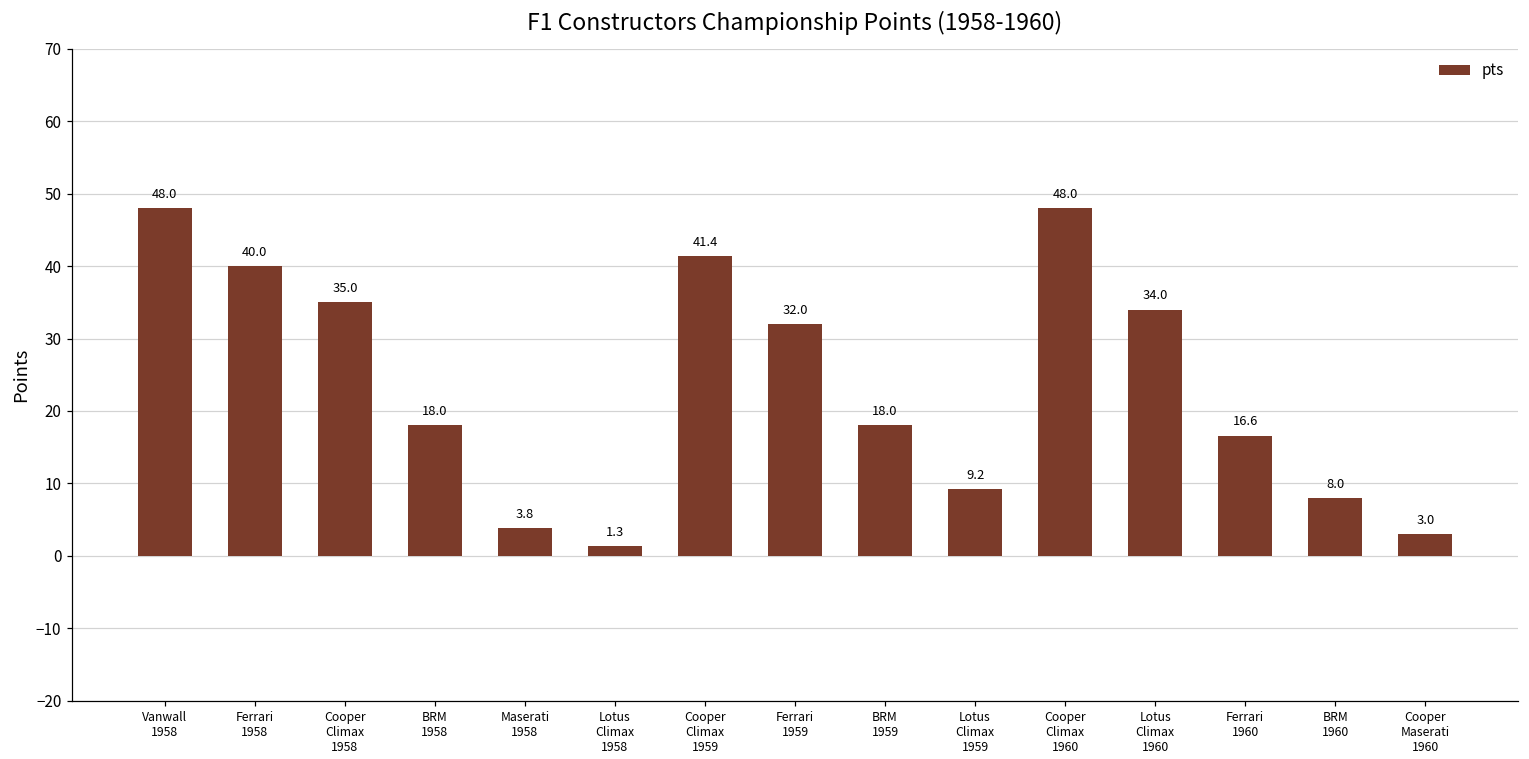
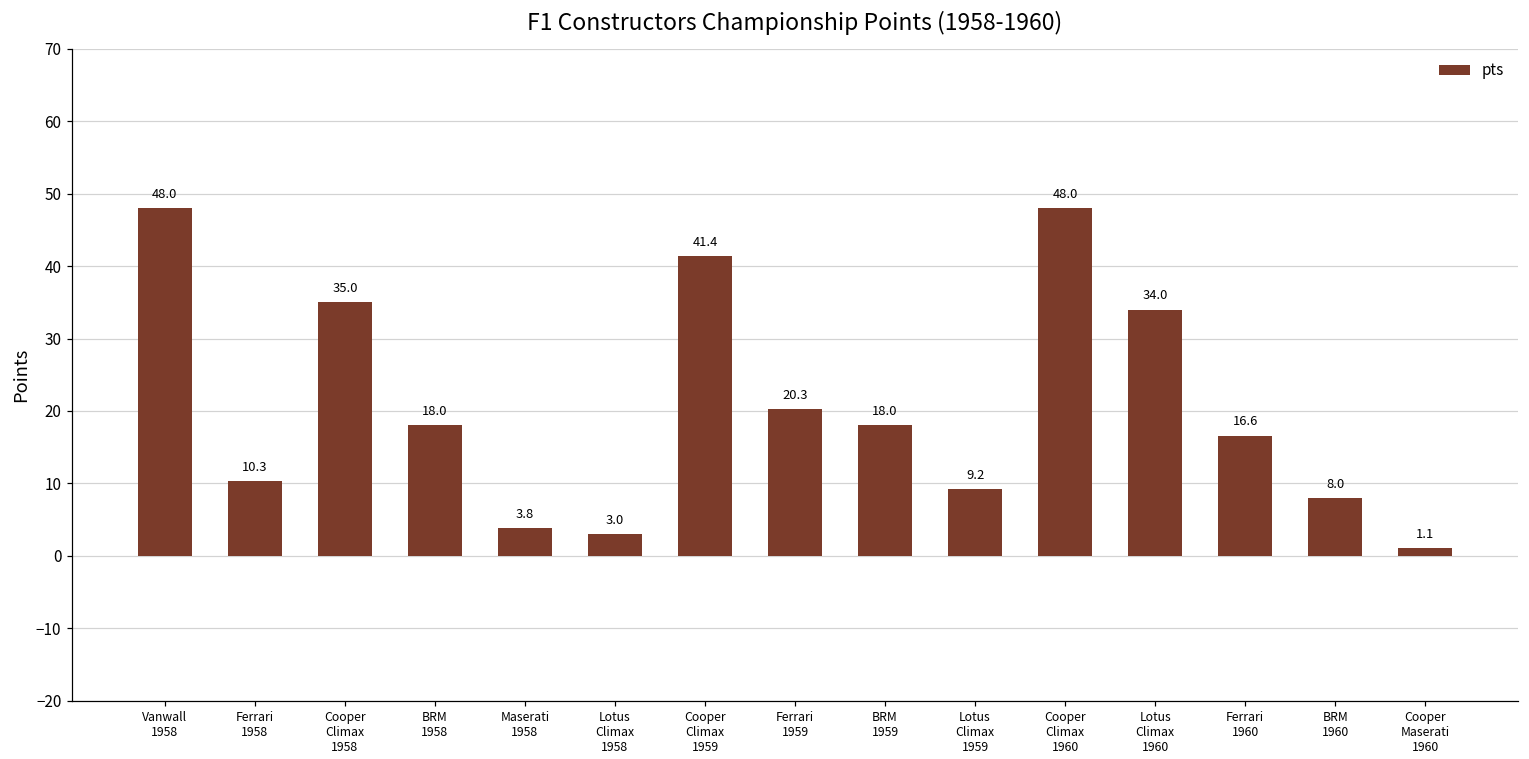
  {
    "Vanwall 1958": 48.0,
-   "Ferrari 1958": 40.0,
+   "Ferrari 1958": 10.3,
    "Cooper Climax 1958": 35.0,
    "BRM 1958": 18.0,
    "Maserati 1958": 3.8,
-   "Lotus Climax 1958": 1.3,
+   "Lotus Climax 1958": 3.0,
    "Cooper Climax 1959": 41.4,
-   "Ferrari 1959": 32.0,
+   "Ferrari 1959": 20.3,
    "BRM 1959": 18.0,
    "Lotus Climax 1959": 9.2,
    "Cooper Climax 1960": 48.0,
    "Lotus Climax 1960": 34.0,
    "Ferrari 1960": 16.6,
    "BRM 1960": 8.0,
-   "Cooper Maserati 1960": 3.0
+   "Cooper Maserati 1960": 1.1
  }
